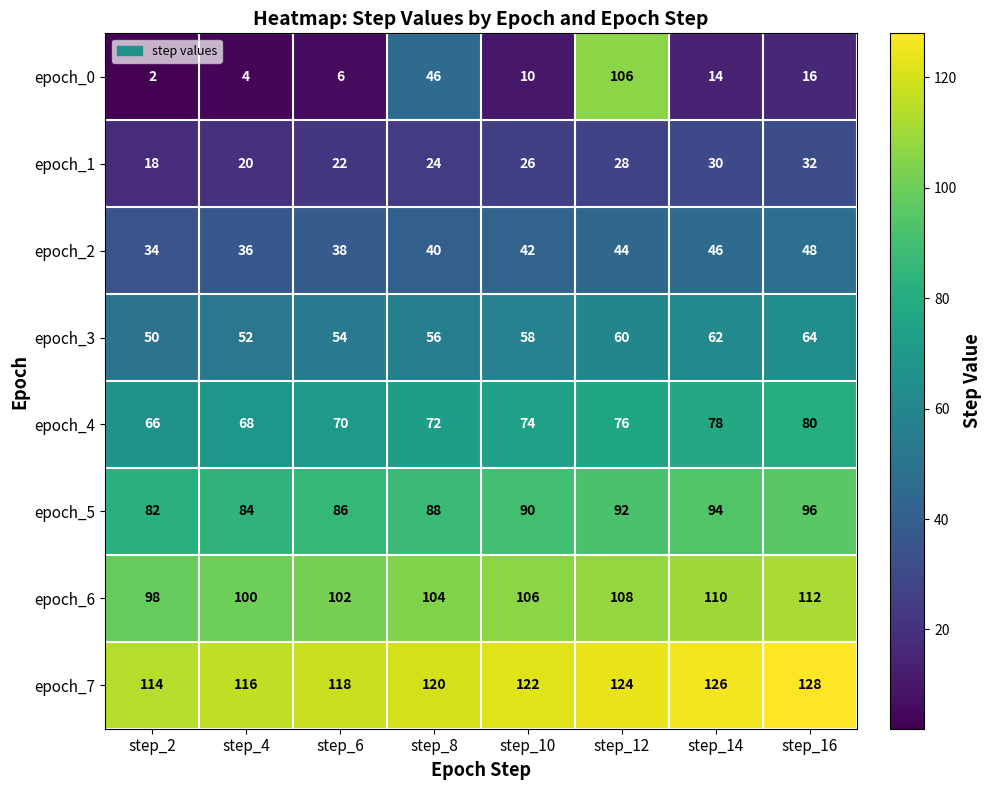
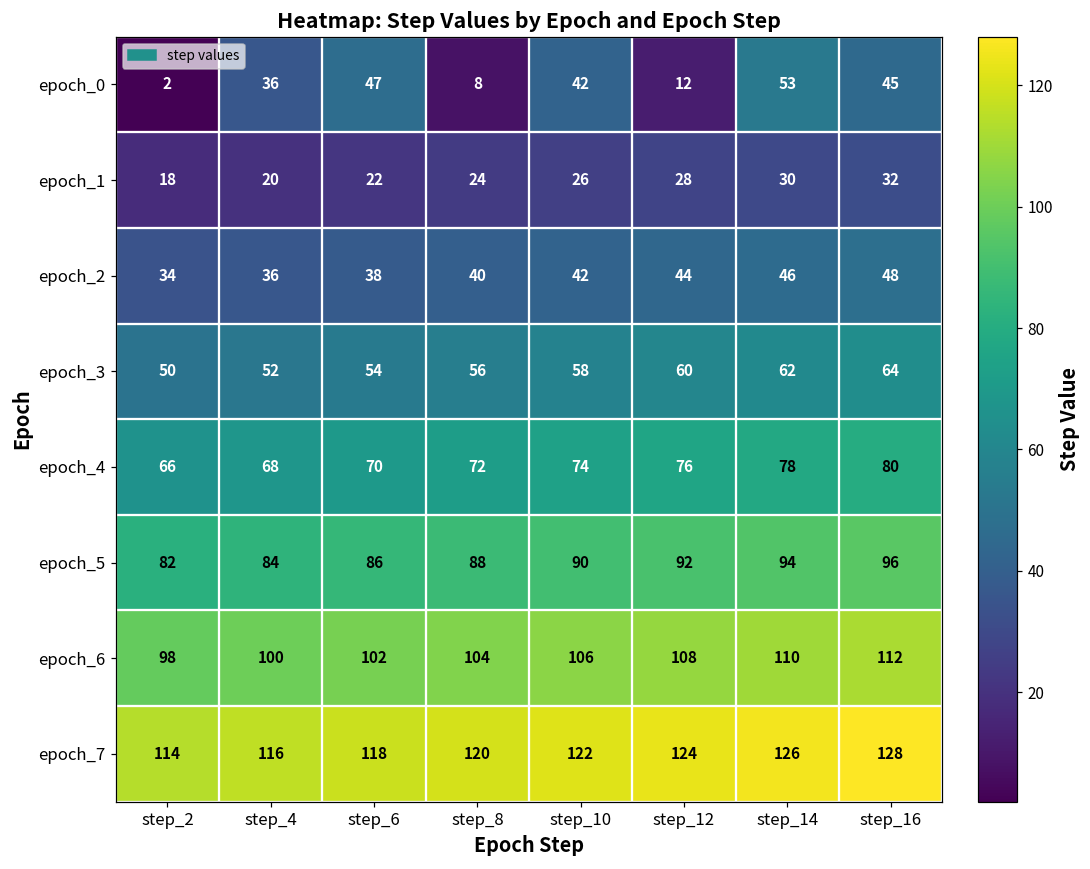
  {
    "epoch_0": {
      "step_2": 2,
-     "step_4": 4,
-     "step_6": 6,
-     "step_8": 46,
-     "step_10": 10,
-     "step_12": 106,
-     "step_14": 14,
-     "step_16": 16
+     "step_4": 36,
+     "step_6": 47,
+     "step_8": 8,
+     "step_10": 42,
+     "step_12": 12,
+     "step_14": 53,
+     "step_16": 45
    },
    "epoch_1": {
      "step_2": 18,
      "step_4": 20,
      "step_6": 22,
      "step_8": 24,
      "step_10": 26,
      "step_12": 28,
      "step_14": 30,
      "step_16": 32
    },
    "epoch_2": {
      "step_2": 34,
      "step_4": 36,
      "step_6": 38,
      "step_8": 40,
      "step_10": 42,
      "step_12": 44,
      "step_14": 46,
      "step_16": 48
    },
    "epoch_3": {
      "step_2": 50,
      "step_4": 52,
      "step_6": 54,
      "step_8": 56,
      "step_10": 58,
      "step_12": 60,
      "step_14": 62,
      "step_16": 64
    },
    "epoch_4": {
      "step_2": 66,
      "step_4": 68,
      "step_6": 70,
      "step_8": 72,
      "step_10": 74,
      "step_12": 76,
      "step_14": 78,
      "step_16": 80
    },
    "epoch_5": {
      "step_2": 82,
      "step_4": 84,
      "step_6": 86,
      "step_8": 88,
      "step_10": 90,
      "step_12": 92,
      "step_14": 94,
      "step_16": 96
    },
    "epoch_6": {
      "step_2": 98,
      "step_4": 100,
      "step_6": 102,
      "step_8": 104,
      "step_10": 106,
      "step_12": 108,
      "step_14": 110,
      "step_16": 112
    },
    "epoch_7": {
      "step_2": 114,
      "step_4": 116,
      "step_6": 118,
      "step_8": 120,
      "step_10": 122,
      "step_12": 124,
      "step_14": 126,
      "step_16": 128
    }
  }
